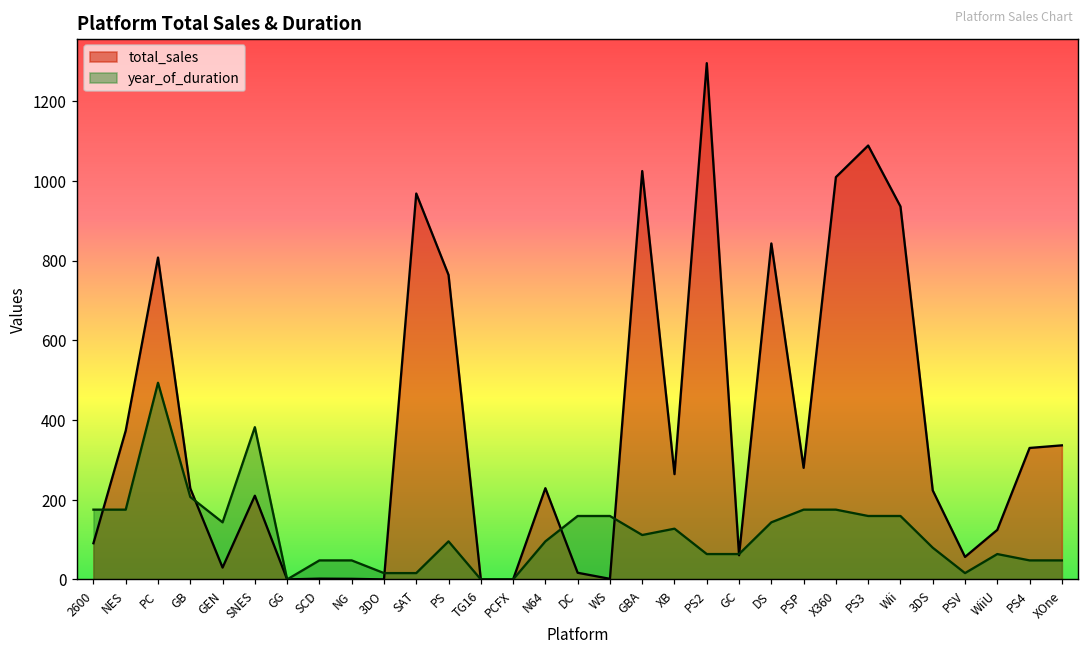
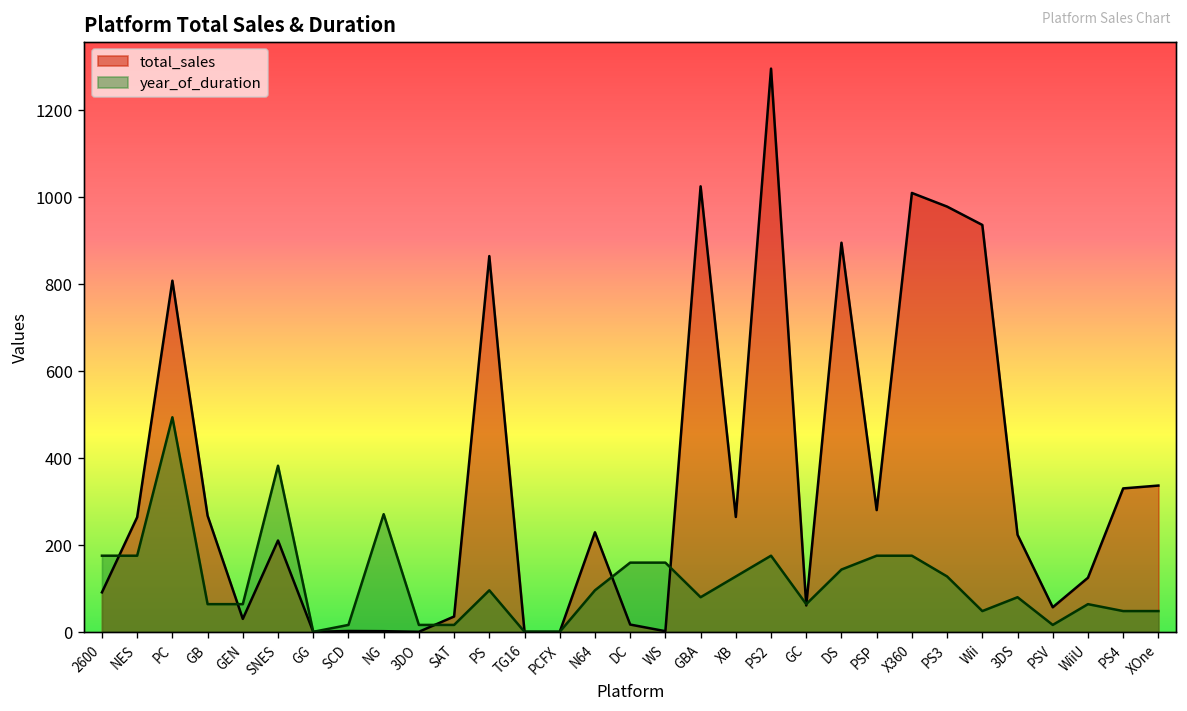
  {
    "total_sales": {
      "2600": 90,
-     "NES": 370,
+     "NES": 260,
      "PC": 810,
-     "GB": 230,
+     "GB": 270,
      "GEN": 30,
      "SNES": 210,
      "SCD": 0,
      "NG": 0,
      "3DO": 0,
-     "SAT": 970,
-     "PS": 760,
+     "SAT": 40,
+     "PS": 860,
      "N64": 230,
      "DC": 20,
      "WS": 0,
      "GBA": 1020,
      "XB": 260,
      "PS2": 1300,
-     "DS": 840,
+     "DS": 890,
      "PSP": 280,
      "X360": 1010,
-     "PS3": 1090,
+     "PS3": 980,
      "Wii": 940,
      "3DS": 220,
      "PSV": 60,
      "WiiU": 120,
      "PS4": 330,
      "XOne": 340
    },
    "year_of_duration": {
      "2600": 180,
      "NES": 180,
      "PC": 490,
-     "GB": 210,
-     "GEN": 140,
+     "GB": 60,
+     "GEN": 60,
      "SNES": 380,
-     "SCD": 50,
-     "NG": 50,
+     "SCD": 20,
+     "NG": 270,
      "3DO": 20,
      "SAT": 20,
      "PS": 100,
      "N64": 100,
      "DC": 160,
      "WS": 160,
-     "GBA": 110,
+     "GBA": 80,
      "XB": 130,
-     "PS2": 60,
+     "PS2": 180,
      "DS": 140,
      "PSP": 180,
      "X360": 180,
-     "PS3": 160,
-     "Wii": 160,
+     "PS3": 130,
+     "Wii": 50,
      "3DS": 80,
      "PSV": 20,
      "WiiU": 60,
      "PS4": 50,
      "XOne": 50
    }
  }
